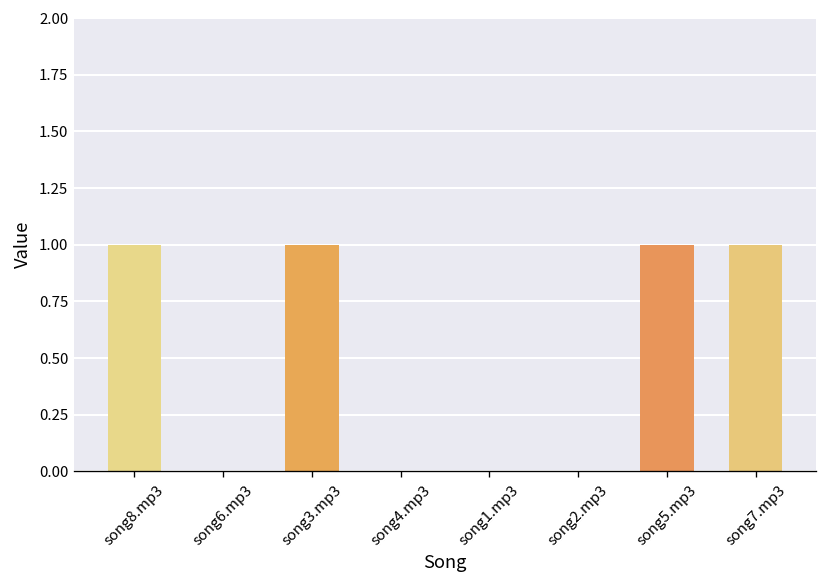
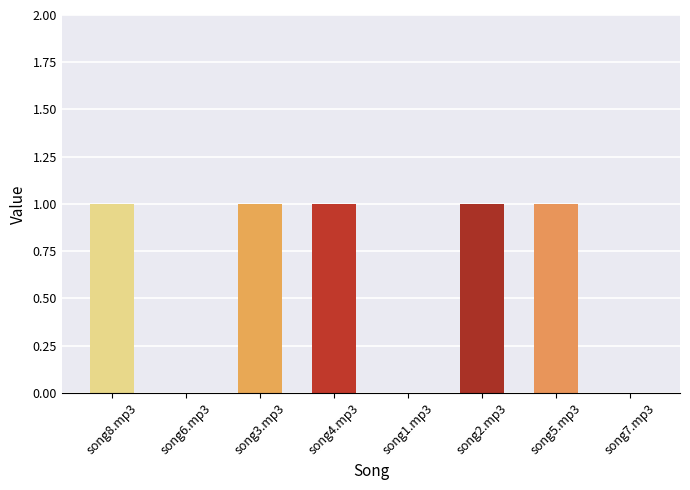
  {
    "song8.mp3": 1,
    "song6.mp3": 0,
    "song3.mp3": 1,
-   "song4.mp3": 0,
+   "song4.mp3": 1,
    "song1.mp3": 0,
-   "song2.mp3": 0,
+   "song2.mp3": 1,
    "song5.mp3": 1,
-   "song7.mp3": 1
+   "song7.mp3": 0
  }
